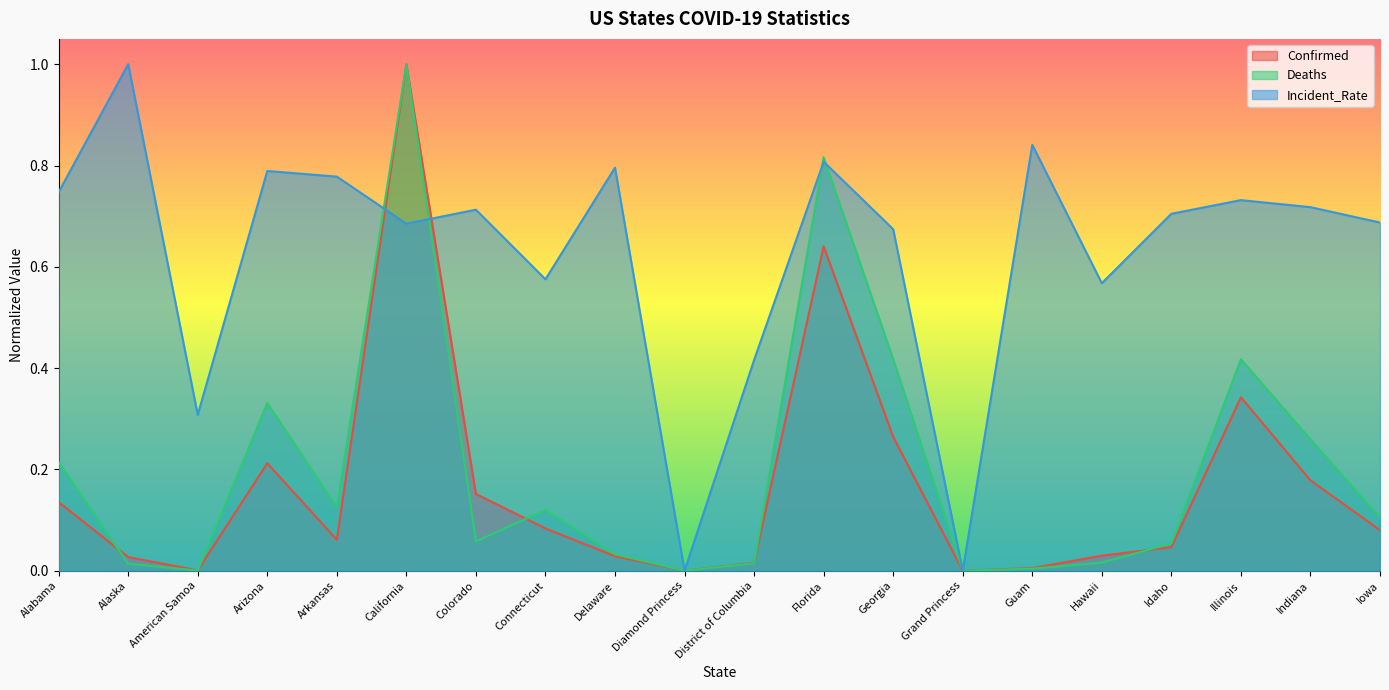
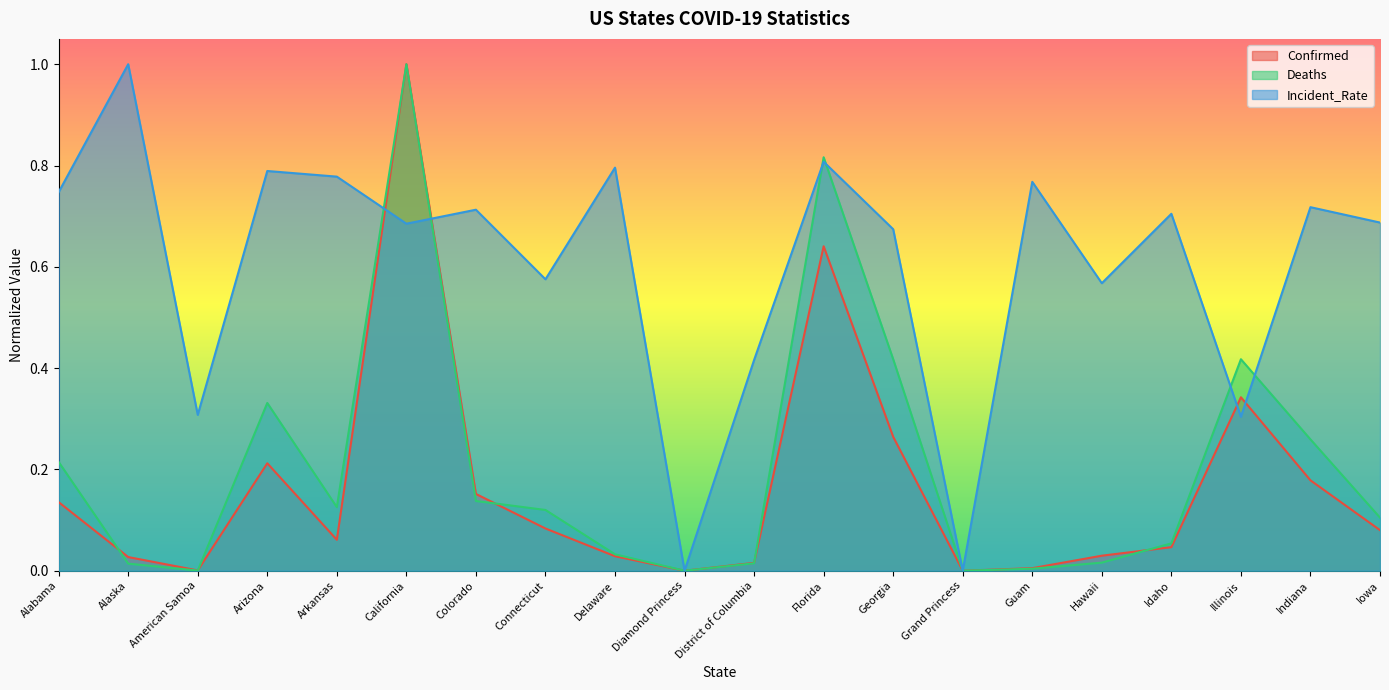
  {
    "Confirmed": {
      "Alabama": 0.14,
      "Alaska": 0.03,
      "Arizona": 0.21,
      "Arkansas": 0.06,
      "Colorado": 0.15,
      "Connecticut": 0.08,
      "Florida": 0.64,
      "Georgia": 0.26,
      "Hawaii": 0.03,
      "Idaho": 0.05,
      "Illinois": 0.34,
      "Indiana": 0.18,
      "Iowa": 0.08
    },
    "Deaths": {
      "Alabama": 0.21,
      "Alaska": 0.01,
      "Arizona": 0.33,
      "Arkansas": 0.13,
-     "Colorado": 0.06,
+     "Colorado": 0.14,
      "Connecticut": 0.12,
      "Florida": 0.82,
      "Georgia": 0.42,
      "Hawaii": 0.02,
      "Idaho": 0.05,
      "Illinois": 0.42,
      "Indiana": 0.26,
      "Iowa": 0.10
    },
    "Incident_Rate": {
      "Alabama": 0.75,
      "Alaska": 1.00,
      "American Samoa": 0.31,
      "Arizona": 0.79,
      "Arkansas": 0.78,
      "California": 0.69,
      "Colorado": 0.71,
      "Connecticut": 0.58,
      "Delaware": 0.80,
      "District of Columbia": 0.42,
      "Florida": 0.81,
      "Georgia": 0.67,
-     "Guam": 0.84,
+     "Guam": 0.77,
      "Hawaii": 0.57,
      "Idaho": 0.70,
-     "Illinois": 0.73,
+     "Illinois": 0.30,
      "Indiana": 0.72,
      "Iowa": 0.69
    }
  }
